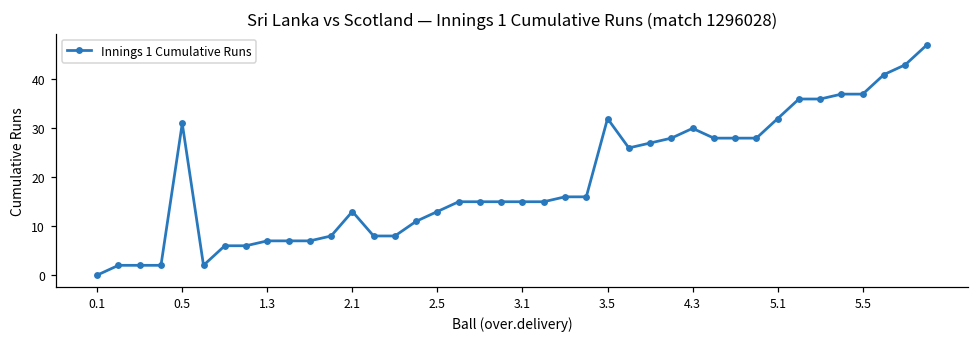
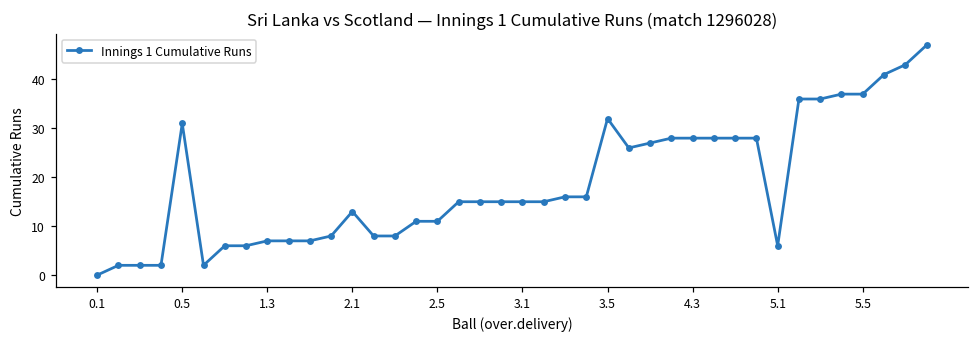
  {
    "0.1": 0,
    "0.5": 31,
    "1.3": 7,
    "2.1": 13,
-   "2.5": 13,
+   "2.5": 11,
    "3.1": 15,
    "3.5": 32,
-   "4.3": 30,
-   "5.1": 32,
+   "4.3": 28,
+   "5.1": 6,
    "5.5": 37
  }
